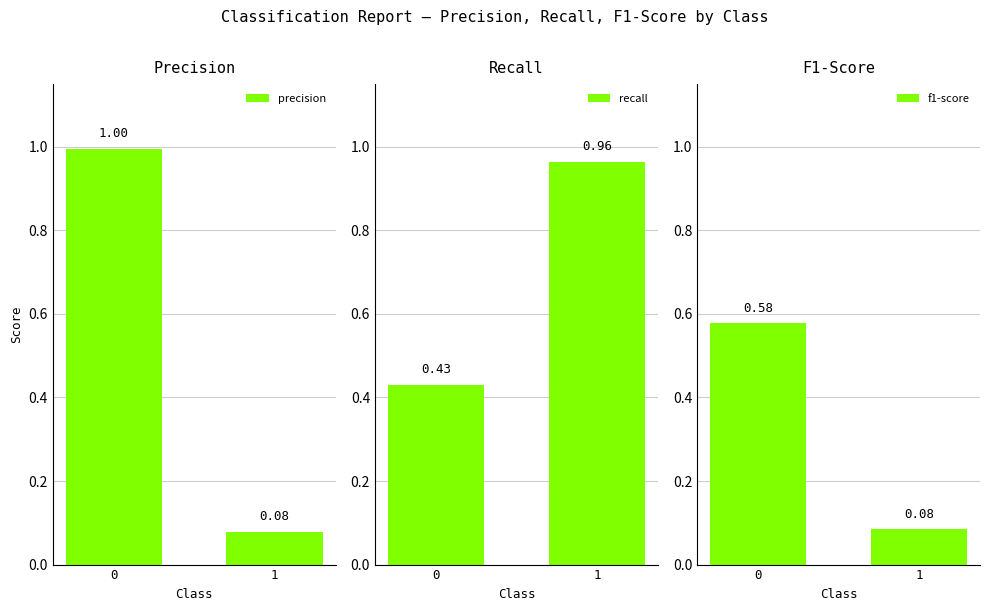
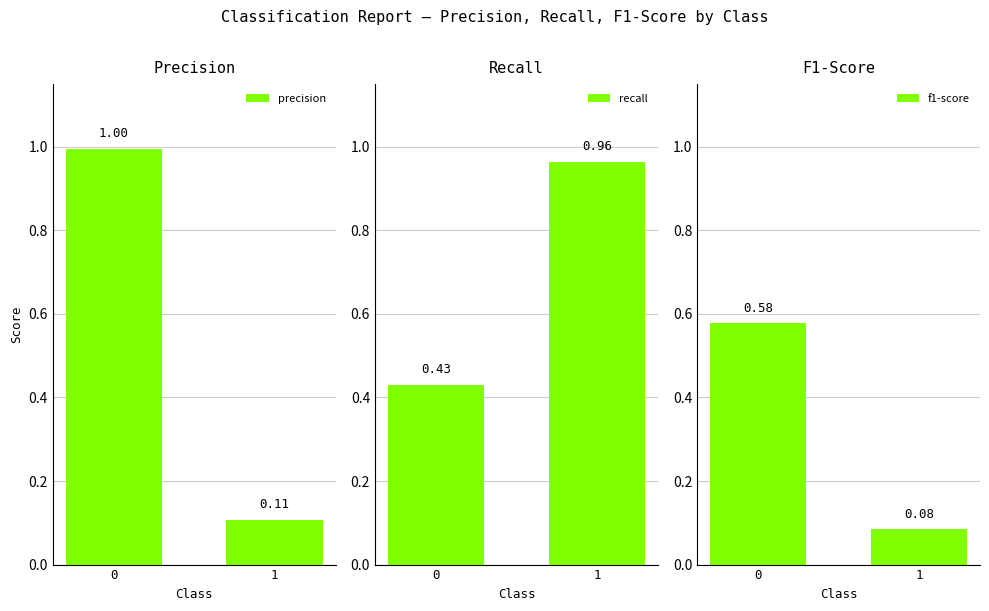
  {
    "Precision": {
      "0": 1.00,
-     "1": 0.08
+     "1": 0.11
    },
    "Recall": {
      "0": 0.43,
      "1": 0.96
    },
    "F1-Score": {
      "0": 0.58,
      "1": 0.08
    }
  }
